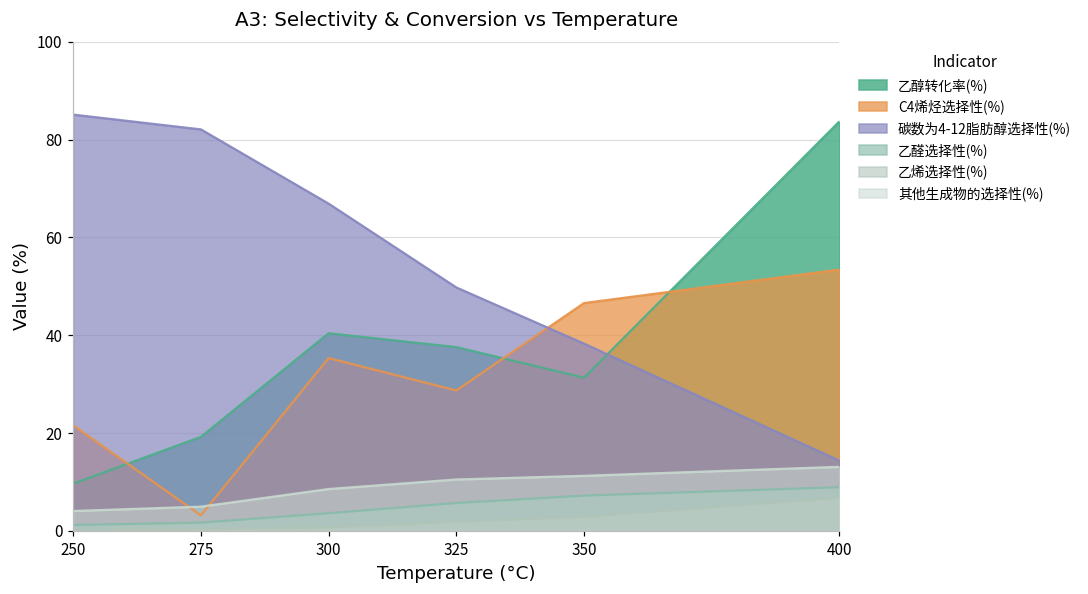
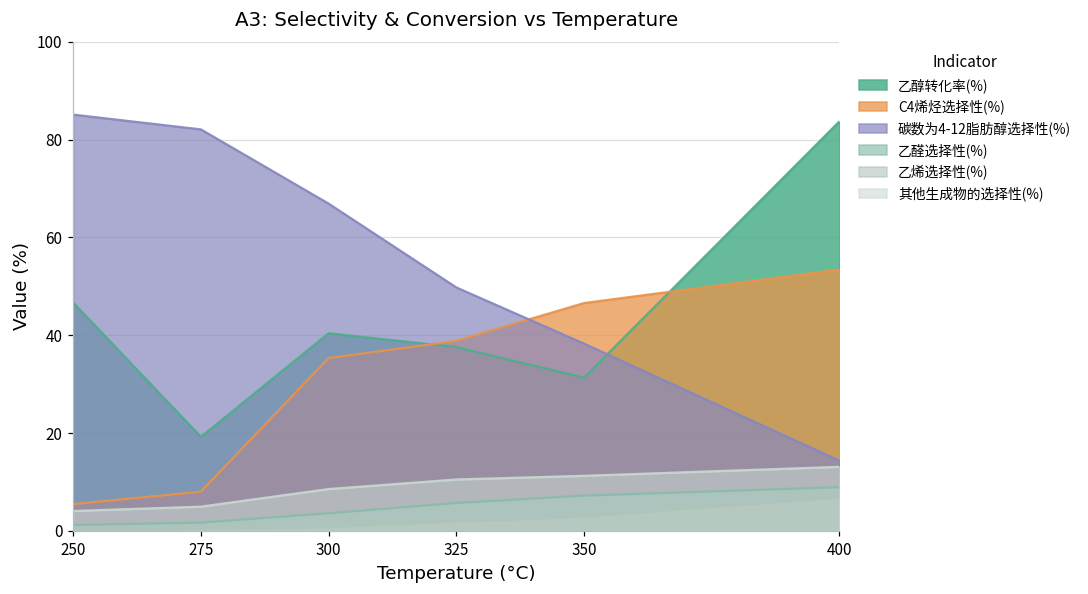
  {
    "乙醇转化率(%)": {
-     "250": 10,
+     "250": 47,
      "275": 19,
      "300": 40,
      "325": 38,
      "350": 31,
      "400": 84
    },
    "C4烯烃选择性(%)": {
-     "250": 22,
-     "275": 3,
+     "250": 6,
+     "275": 8,
      "300": 35,
-     "325": 29,
+     "325": 39,
      "350": 47,
      "400": 53
    }
  }
